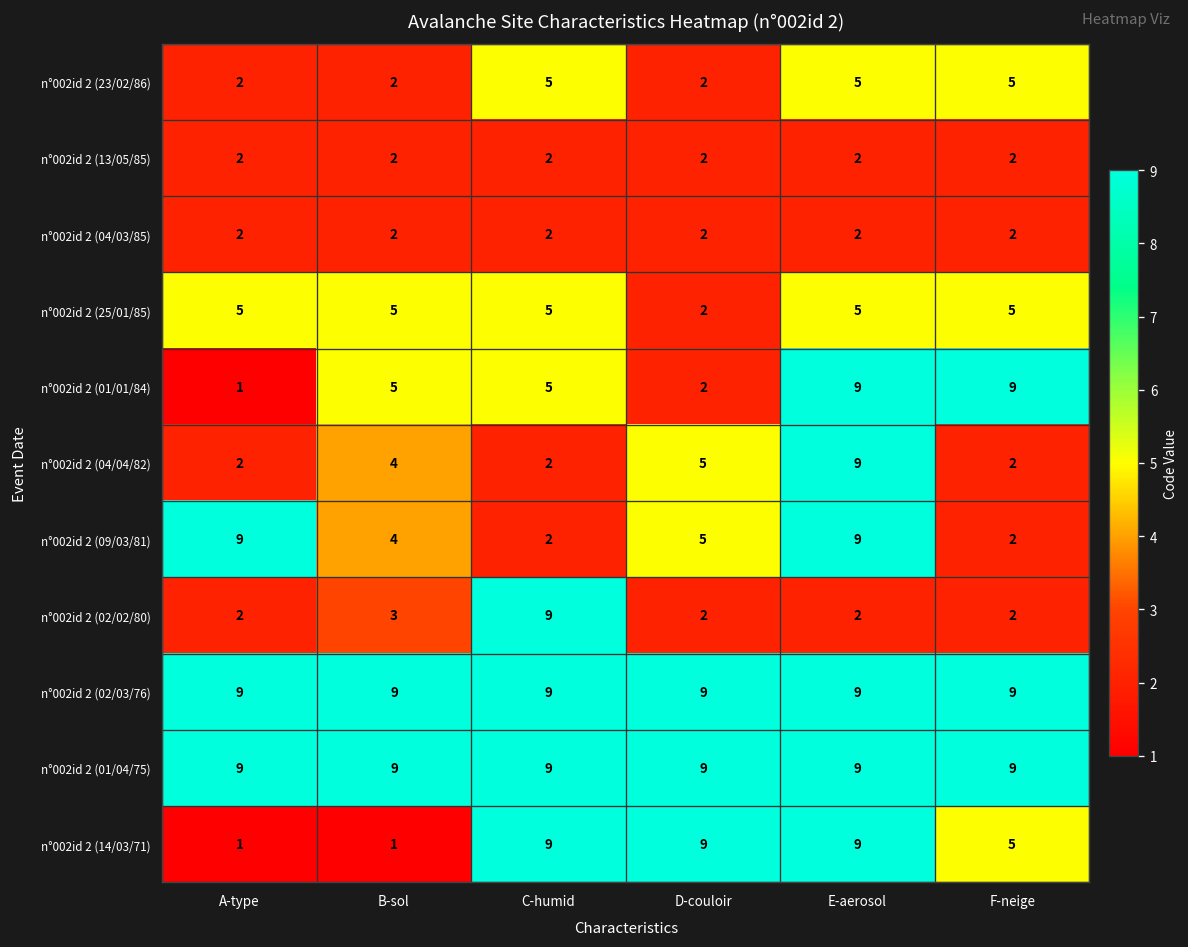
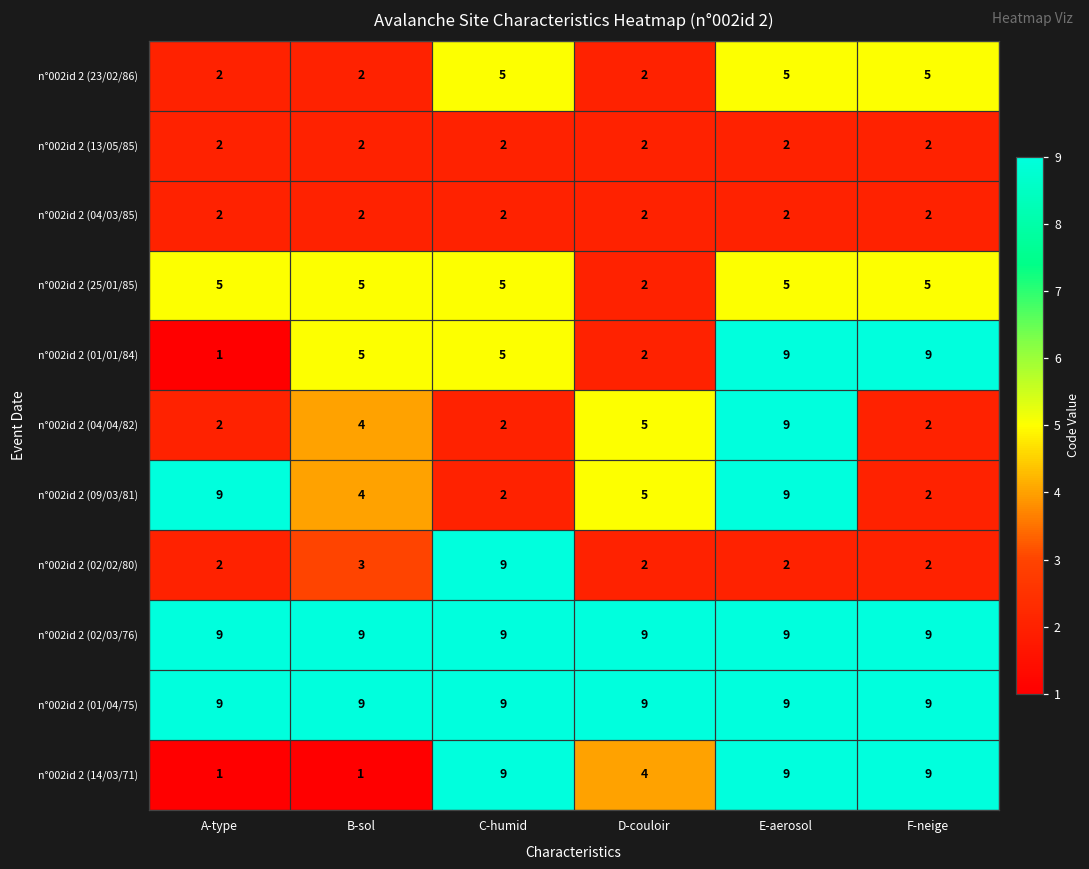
  {
    "n°002id 2 (23/02/86)": {
      "A-type": 2,
      "B-sol": 2,
      "C-humid": 5,
      "D-couloir": 2,
      "E-aerosol": 5,
      "F-neige": 5
    },
    "n°002id 2 (13/05/85)": {
      "A-type": 2,
      "B-sol": 2,
      "C-humid": 2,
      "D-couloir": 2,
      "E-aerosol": 2,
      "F-neige": 2
    },
    "n°002id 2 (04/03/85)": {
      "A-type": 2,
      "B-sol": 2,
      "C-humid": 2,
      "D-couloir": 2,
      "E-aerosol": 2,
      "F-neige": 2
    },
    "n°002id 2 (25/01/85)": {
      "A-type": 5,
      "B-sol": 5,
      "C-humid": 5,
      "D-couloir": 2,
      "E-aerosol": 5,
      "F-neige": 5
    },
    "n°002id 2 (01/01/84)": {
      "A-type": 1,
      "B-sol": 5,
      "C-humid": 5,
      "D-couloir": 2,
      "E-aerosol": 9,
      "F-neige": 9
    },
    "n°002id 2 (04/04/82)": {
      "A-type": 2,
      "B-sol": 4,
      "C-humid": 2,
      "D-couloir": 5,
      "E-aerosol": 9,
      "F-neige": 2
    },
    "n°002id 2 (09/03/81)": {
      "A-type": 9,
      "B-sol": 4,
      "C-humid": 2,
      "D-couloir": 5,
      "E-aerosol": 9,
      "F-neige": 2
    },
    "n°002id 2 (02/02/80)": {
      "A-type": 2,
      "B-sol": 3,
      "C-humid": 9,
      "D-couloir": 2,
      "E-aerosol": 2,
      "F-neige": 2
    },
    "n°002id 2 (02/03/76)": {
      "A-type": 9,
      "B-sol": 9,
      "C-humid": 9,
      "D-couloir": 9,
      "E-aerosol": 9,
      "F-neige": 9
    },
    "n°002id 2 (01/04/75)": {
      "A-type": 9,
      "B-sol": 9,
      "C-humid": 9,
      "D-couloir": 9,
      "E-aerosol": 9,
      "F-neige": 9
    },
    "n°002id 2 (14/03/71)": {
      "A-type": 1,
      "B-sol": 1,
      "C-humid": 9,
-     "D-couloir": 9,
+     "D-couloir": 4,
      "E-aerosol": 9,
-     "F-neige": 5
+     "F-neige": 9
    }
  }
